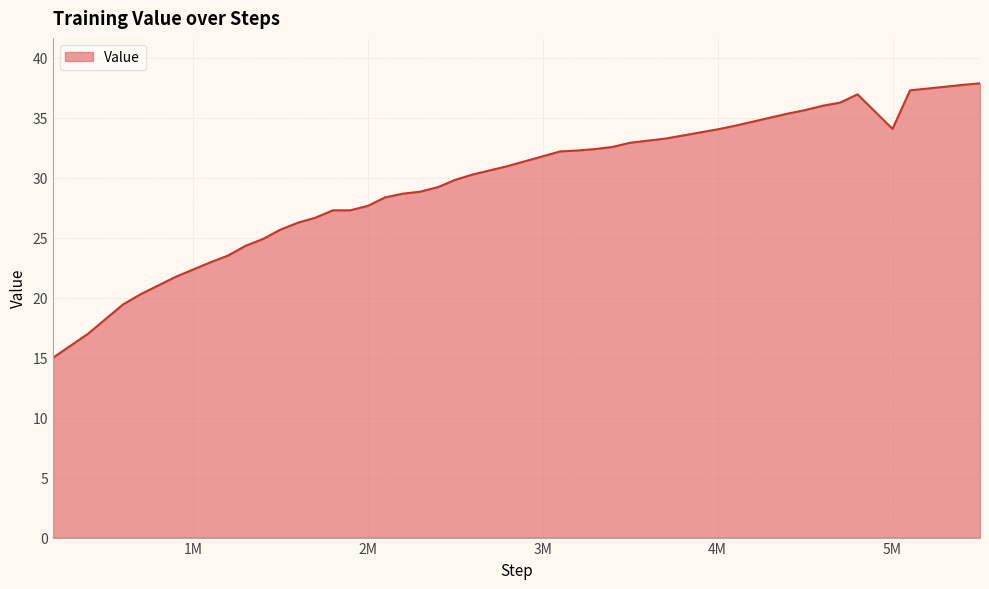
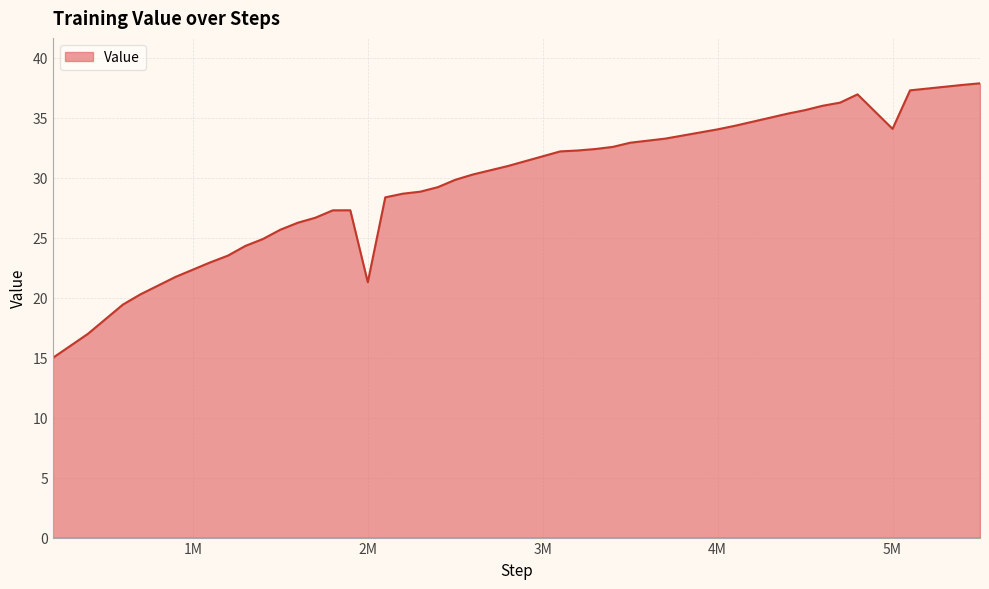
  {
-   "2M": 27.7,
+   "2M": 21.3,
    "4M": 34.0,
    "5M": 34.1
  }
